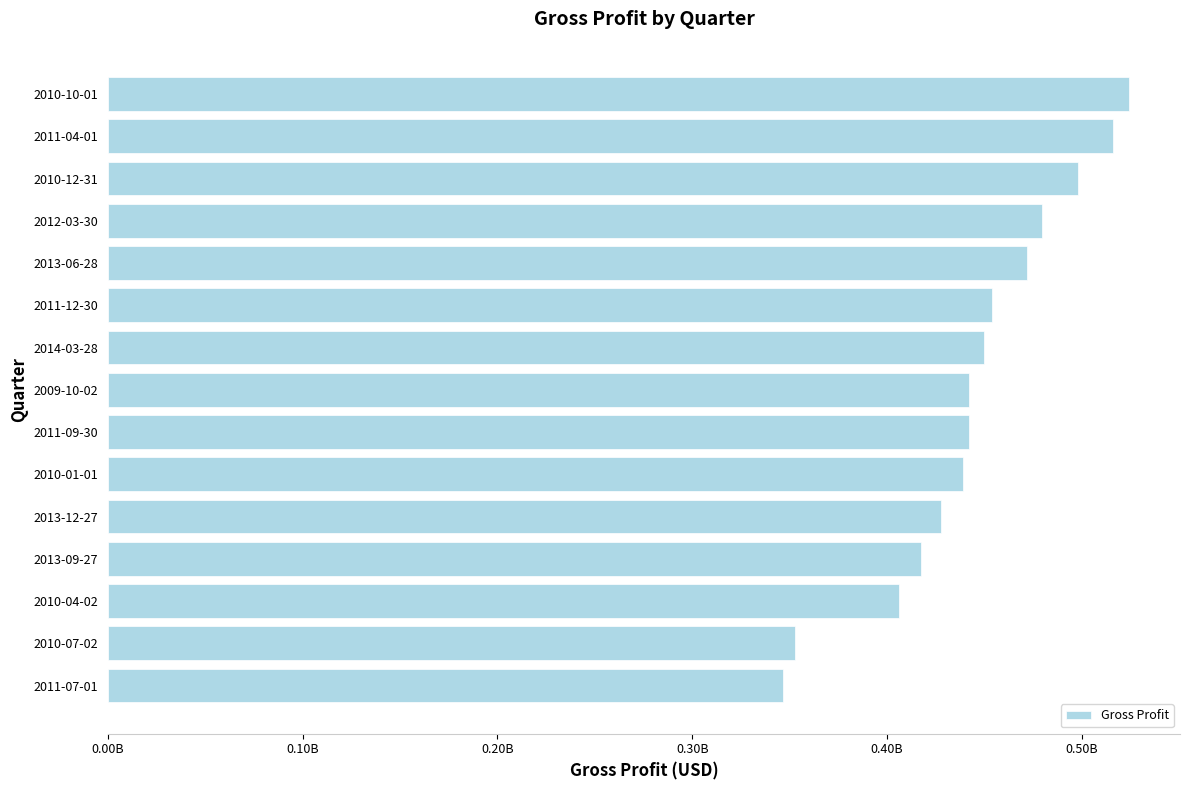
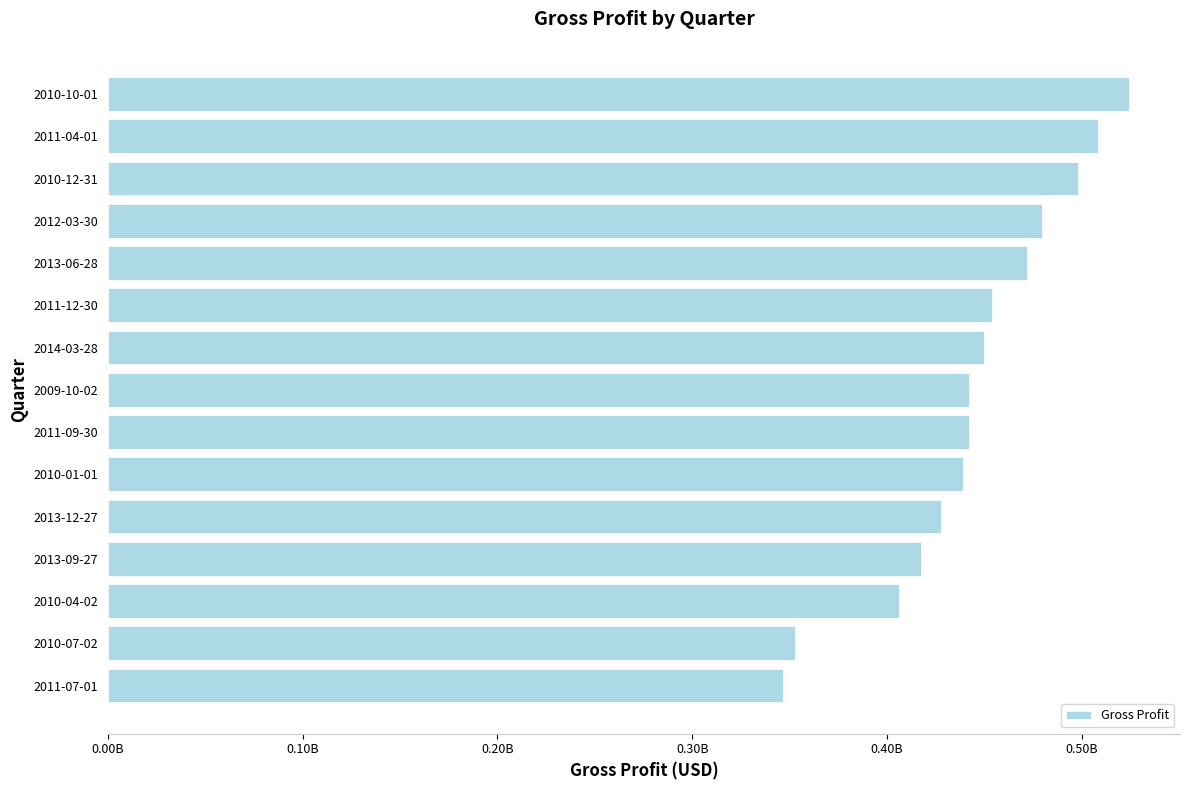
  {
    "2010-10-01": 524000000,
-   "2011-04-01": 516000000,
+   "2011-04-01": 508000000,
    "2010-12-31": 498000000,
    "2012-03-30": 480000000,
    "2013-06-28": 472000000,
    "2011-12-30": 454000000,
    "2014-03-28": 450000000,
    "2009-10-02": 442000000,
    "2011-09-30": 442000000,
    "2010-01-01": 439000000,
    "2013-12-27": 428000000,
    "2013-09-27": 417000000,
    "2010-04-02": 406000000,
    "2010-07-02": 353000000,
    "2011-07-01": 347000000
  }
